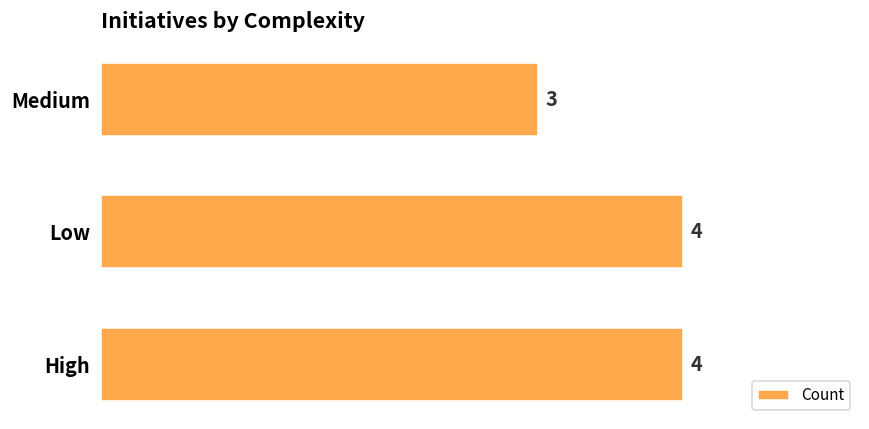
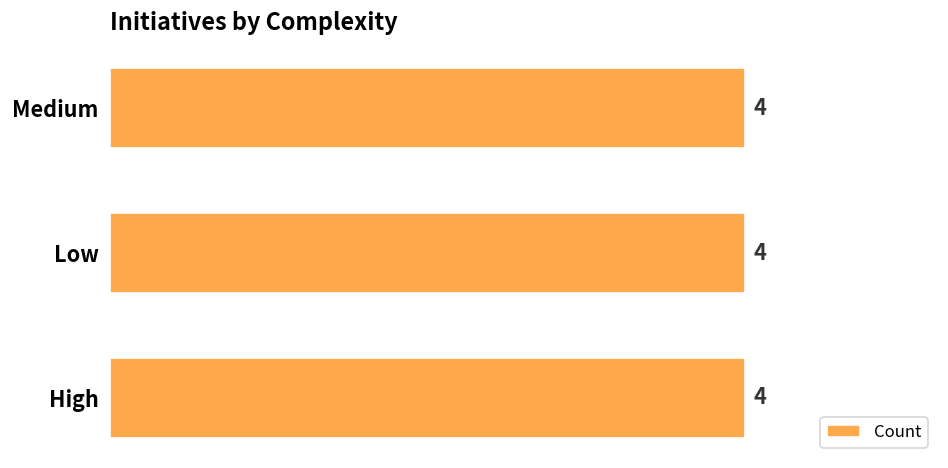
  {
-   "Medium": 3,
+   "Medium": 4,
    "Low": 4,
    "High": 4
  }
